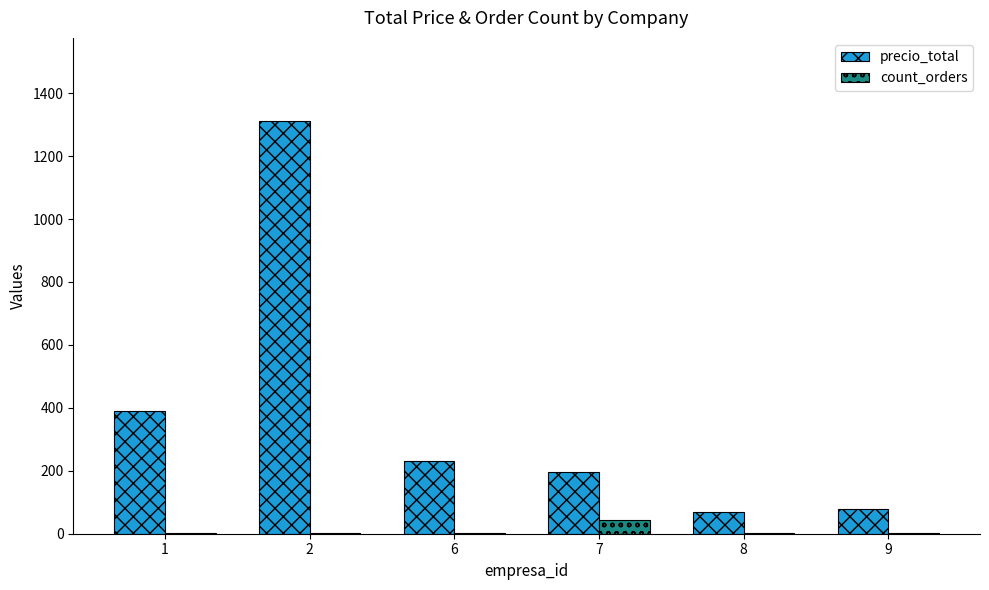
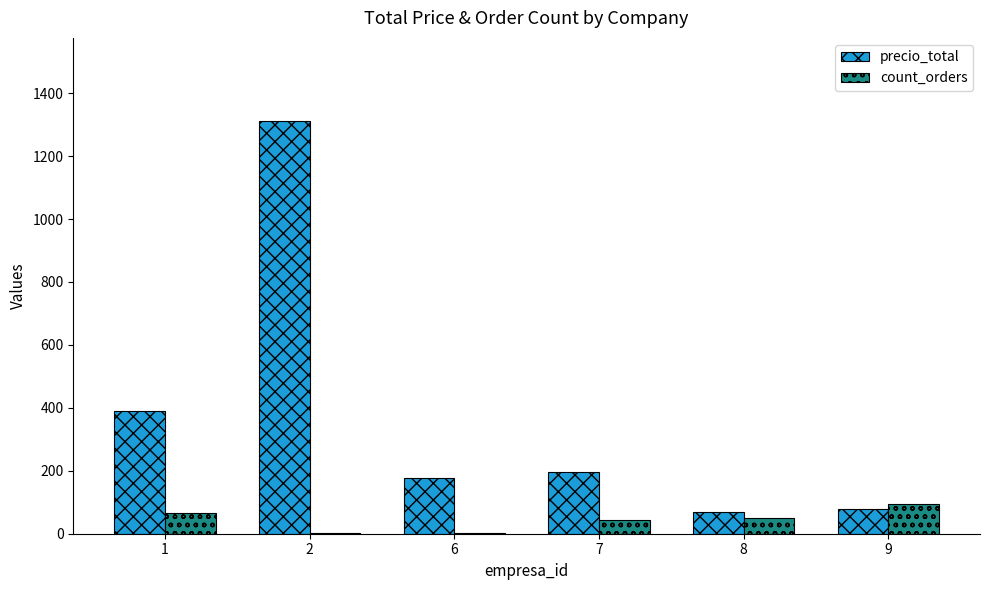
  {
    "precio_total": {
      "1": 390,
      "2": 1310,
-     "6": 230,
+     "6": 180,
      "7": 200,
      "8": 70,
      "9": 80
    },
    "count_orders": {
-     "1": 0,
+     "1": 70,
      "7": 50,
-     "8": 0,
-     "9": 0
+     "8": 50,
+     "9": 90
    }
  }
